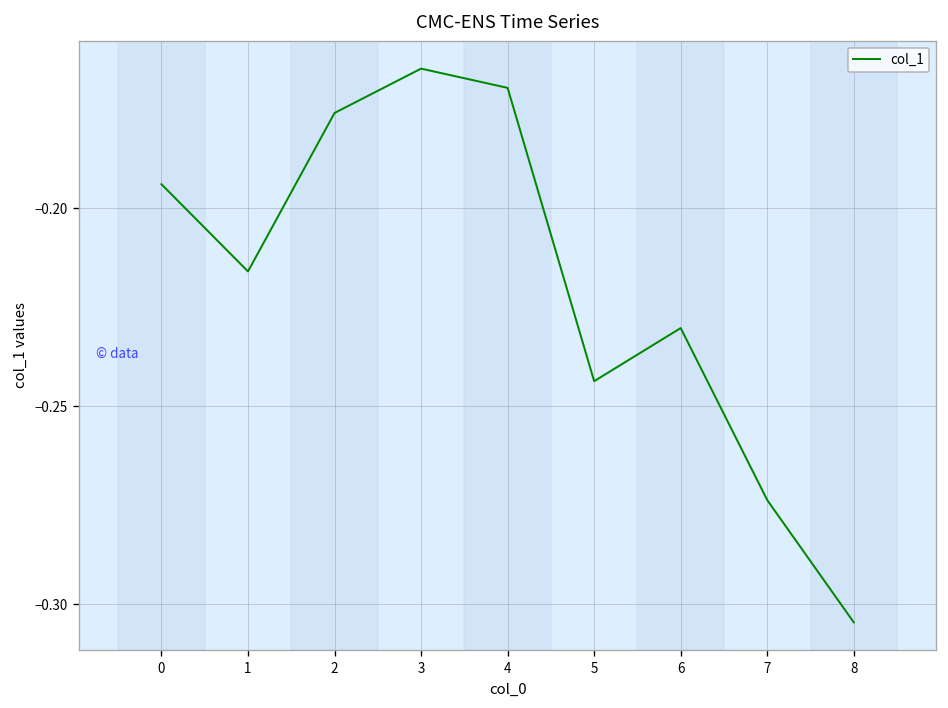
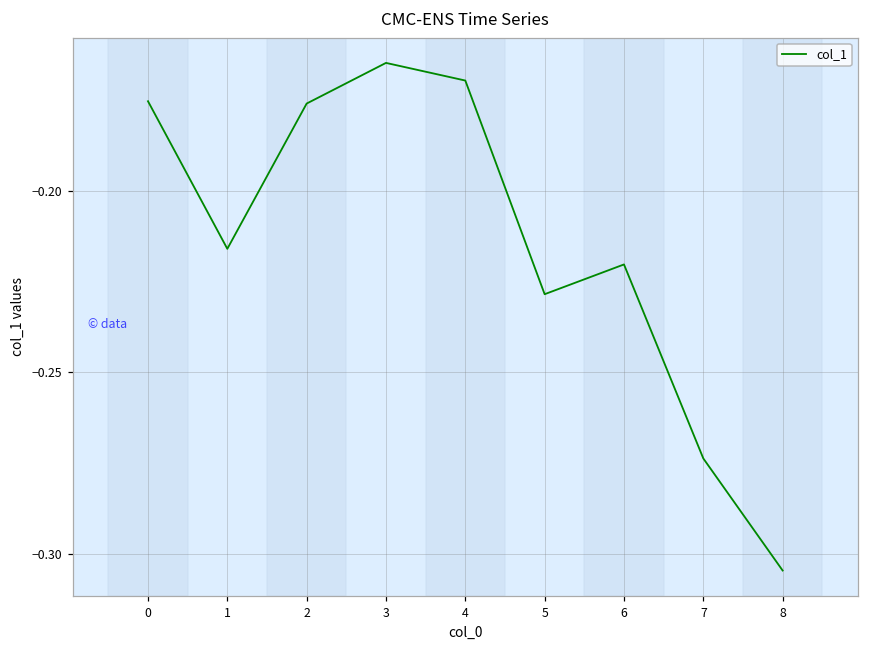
  {
-   "0": -0.194,
+   "0": -0.175,
    "1": -0.216,
    "2": -0.176,
    "3": -0.165,
    "4": -0.170,
-   "5": -0.244,
-   "6": -0.230,
+   "5": -0.228,
+   "6": -0.220,
    "7": -0.274,
    "8": -0.305
  }
